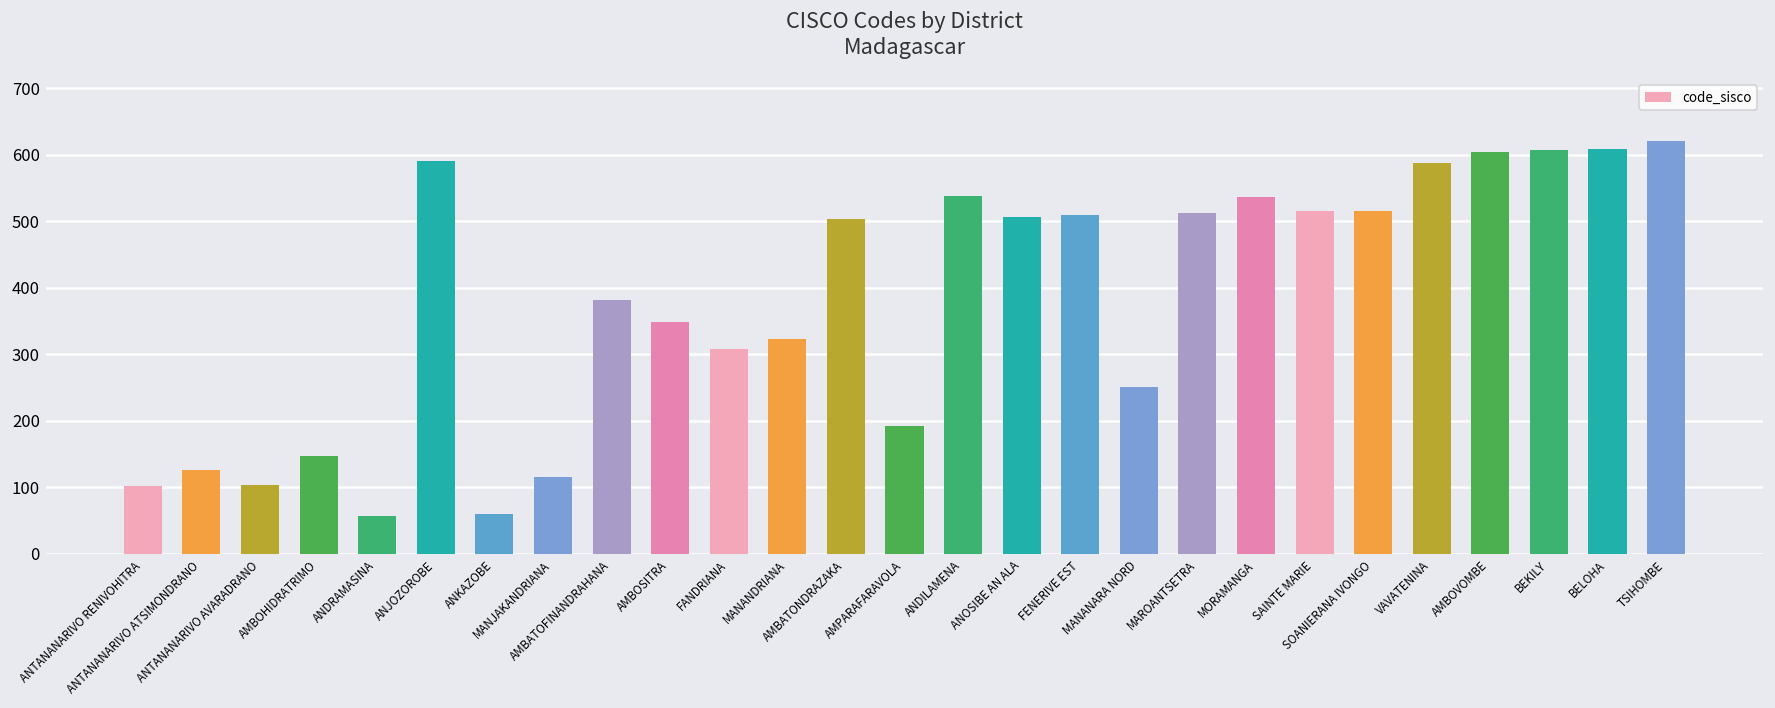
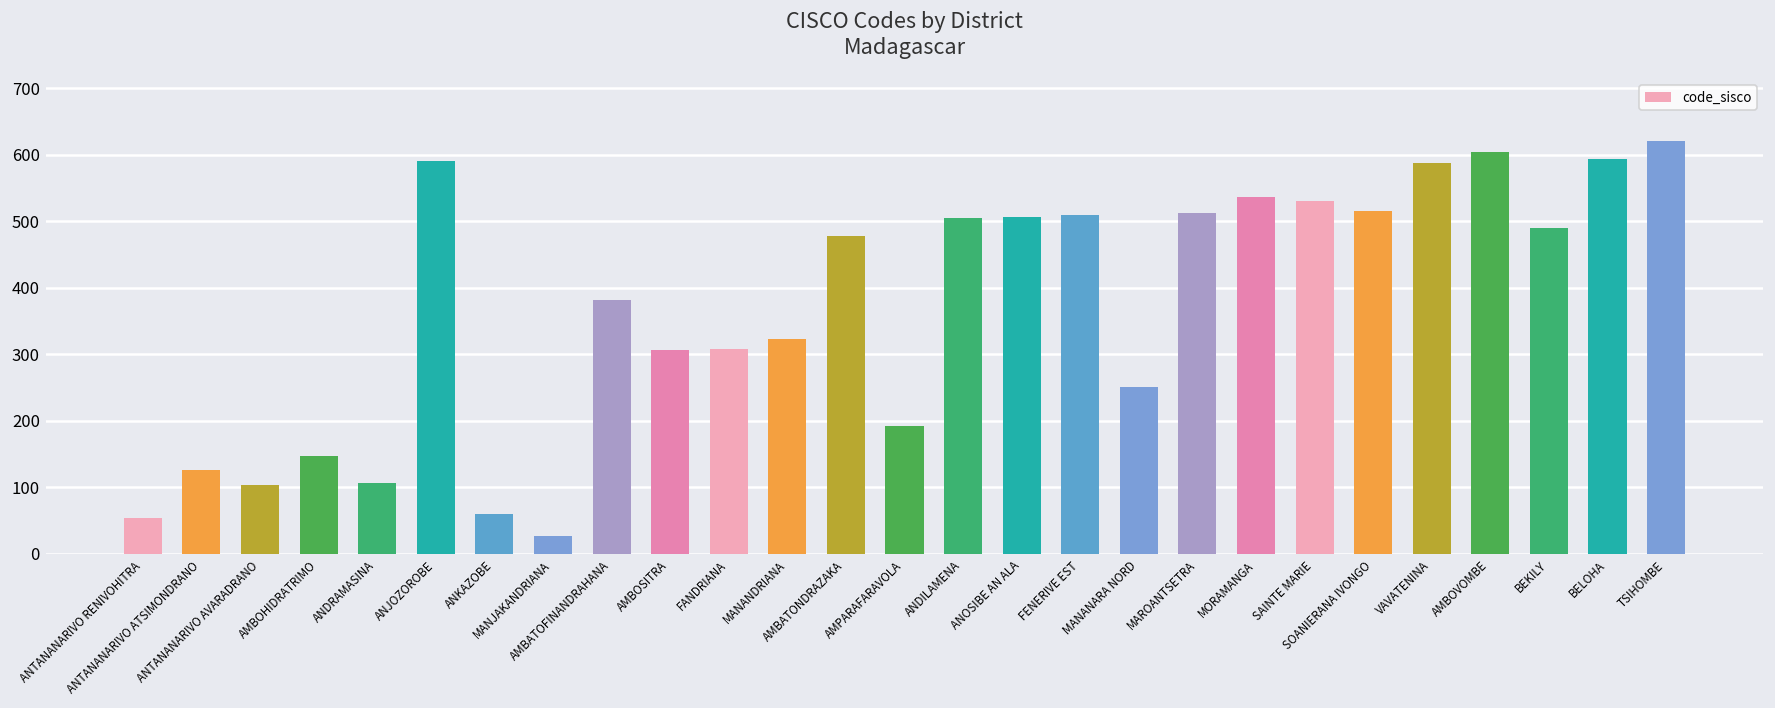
  {
-   "ANTANANARIVO RENIVOHITRA": 100,
+   "ANTANANARIVO RENIVOHITRA": 50,
    "ANTANANARIVO ATSIMONDRANO": 130,
    "ANTANANARIVO AVARADRANO": 100,
    "AMBOHIDRATRIMO": 150,
-   "ANDRAMASINA": 60,
+   "ANDRAMASINA": 110,
    "ANJOZOROBE": 590,
    "ANKAZOBE": 60,
-   "MANJAKANDRIANA": 120,
+   "MANJAKANDRIANA": 30,
    "AMBATOFINANDRAHANA": 380,
-   "AMBOSITRA": 350,
+   "AMBOSITRA": 310,
    "FANDRIANA": 310,
    "MANANDRIANA": 320,
-   "AMBATONDRAZAKA": 500,
+   "AMBATONDRAZAKA": 480,
    "AMPARAFARAVOLA": 190,
-   "ANDILAMENA": 540,
+   "ANDILAMENA": 510,
    "ANOSIBE AN ALA": 510,
    "FENERIVE EST": 510,
    "MANANARA NORD": 250,
    "MAROANTSETRA": 510,
    "MORAMANGA": 540,
-   "SAINTE MARIE": 520,
+   "SAINTE MARIE": 530,
    "SOANIERANA IVONGO": 520,
    "VAVATENINA": 590,
    "AMBOVOMBE": 600,
-   "BEKILY": 610,
-   "BELOHA": 610,
+   "BEKILY": 490,
+   "BELOHA": 590,
    "TSIHOMBE": 620
  }
